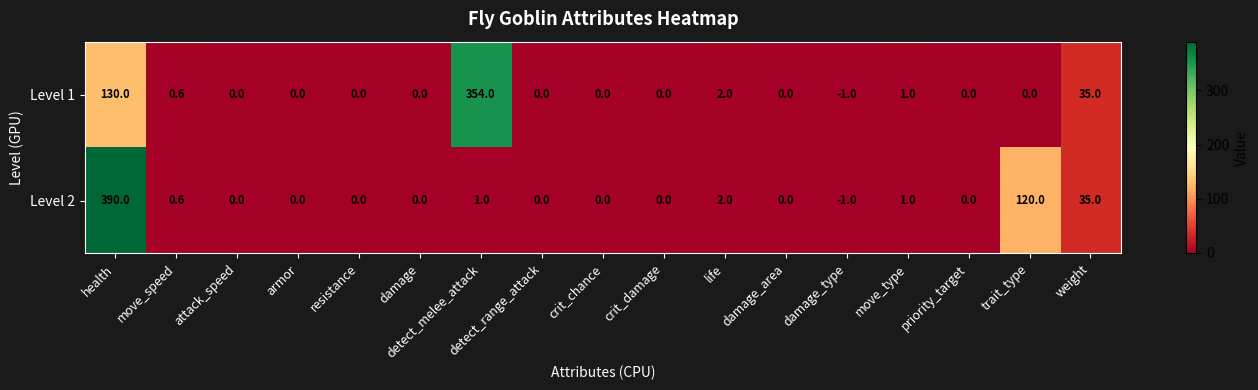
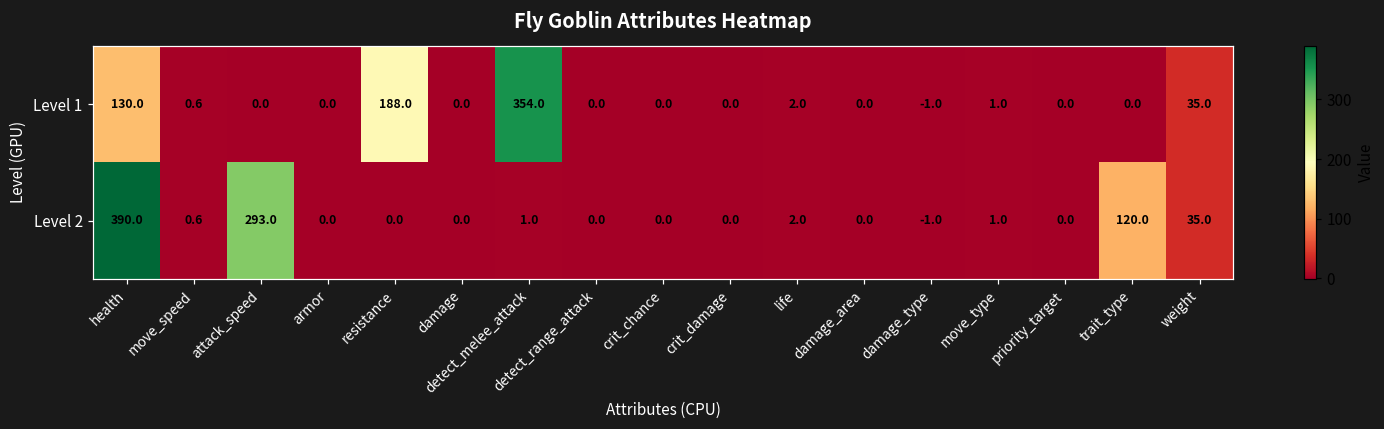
  {
    "Level 1": {
      "health": 130.0,
      "move_speed": 0.6,
      "attack_speed": 0.0,
      "armor": 0.0,
-     "resistance": 0.0,
+     "resistance": 188.0,
      "damage": 0.0,
      "detect_melee_attack": 354.0,
      "detect_range_attack": 0.0,
      "crit_chance": 0.0,
      "crit_damage": 0.0,
      "life": 2.0,
      "damage_area": 0.0,
      "damage_type": -1.0,
      "move_type": 1.0,
      "priority_target": 0.0,
      "trait_type": 0.0,
      "weight": 35.0
    },
    "Level 2": {
      "health": 390.0,
      "move_speed": 0.6,
-     "attack_speed": 0.0,
+     "attack_speed": 293.0,
      "armor": 0.0,
      "resistance": 0.0,
      "damage": 0.0,
      "detect_melee_attack": 1.0,
      "detect_range_attack": 0.0,
      "crit_chance": 0.0,
      "crit_damage": 0.0,
      "life": 2.0,
      "damage_area": 0.0,
      "damage_type": -1.0,
      "move_type": 1.0,
      "priority_target": 0.0,
      "trait_type": 120.0,
      "weight": 35.0
    }
  }
